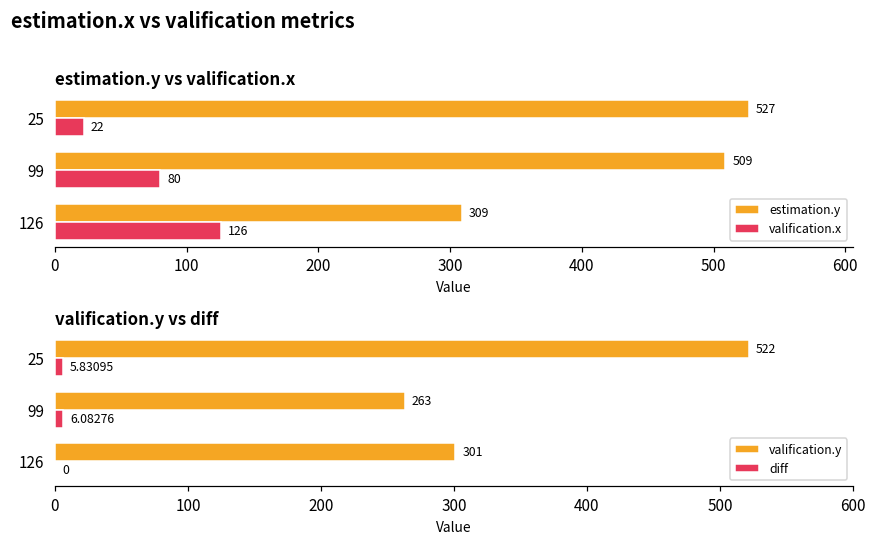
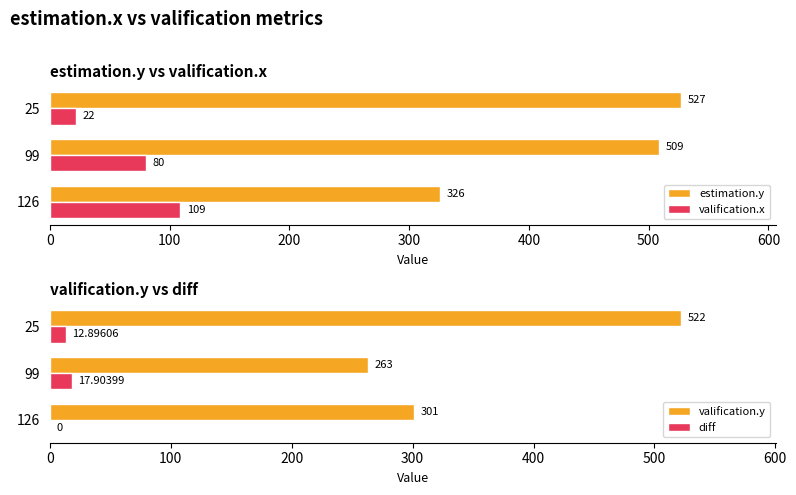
  {
    "estimation.y vs valification.x": {
      "estimation.y": {
        "25": 527,
        "99": 509,
-       "126": 309
+       "126": 326
      },
      "valification.x": {
        "25": 22,
        "99": 80,
-       "126": 126
+       "126": 109
      }
    },
    "valification.y vs diff": {
      "valification.y": {
        "25": 522,
        "99": 263,
        "126": 301
      },
      "diff": {
-       "25": 5.83095,
-       "99": 6.08276,
+       "25": 12.89606,
+       "99": 17.90399,
        "126": 0
      }
    }
  }
